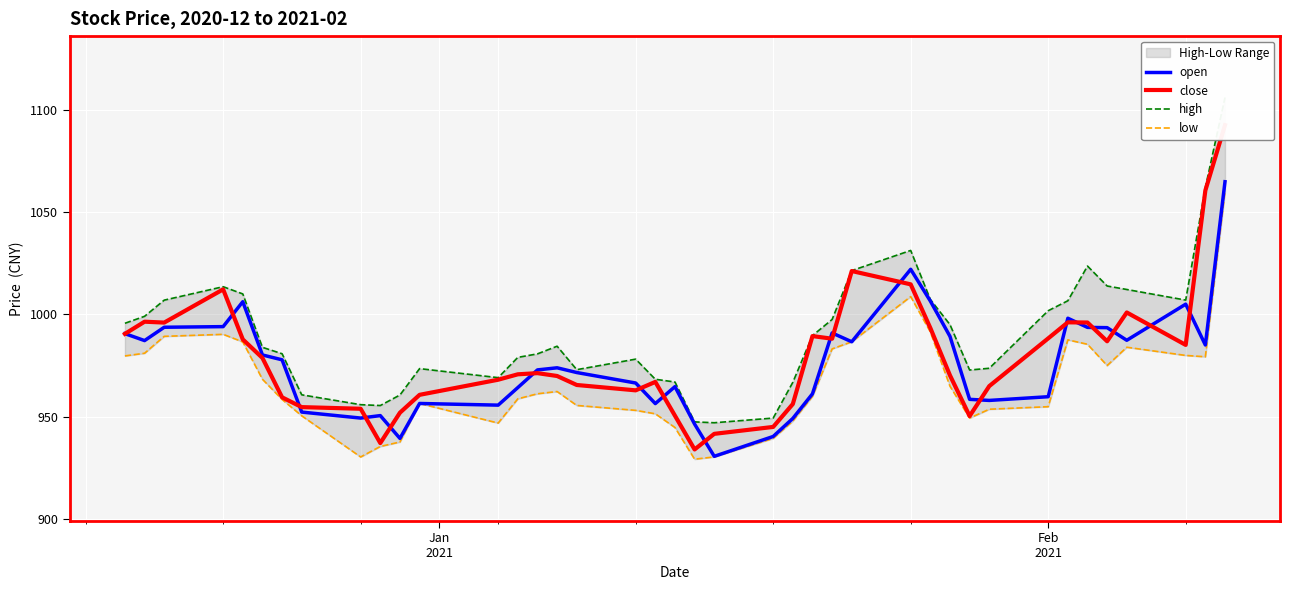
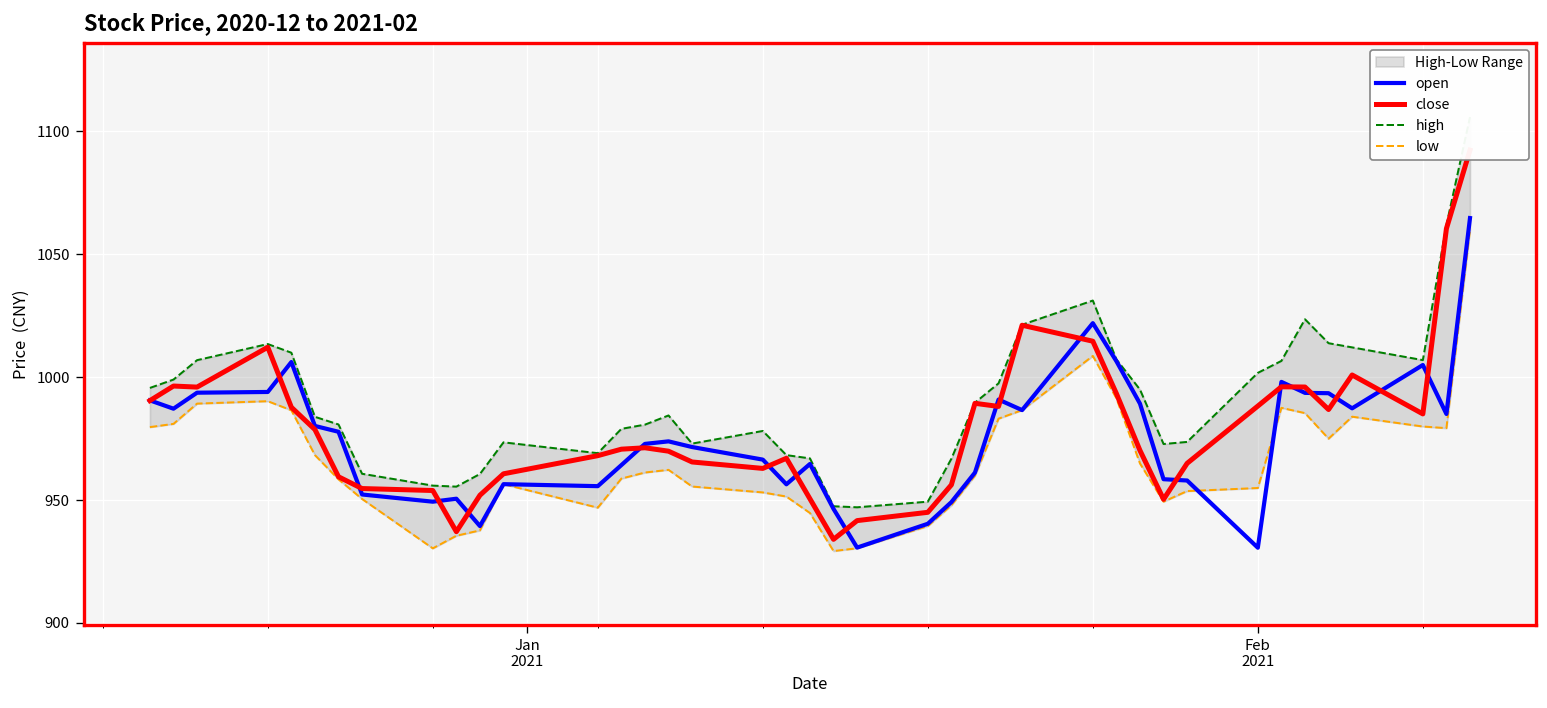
  {
    "open": {
-     "Feb 2021": 960
+     "Feb 2021": 931
    },
    "close": {
      "Feb 2021": 988
    },
    "High-Low Range": {
      "Feb 2021": 1002
    },
    "low": {
      "Feb 2021": 955
    }
  }
